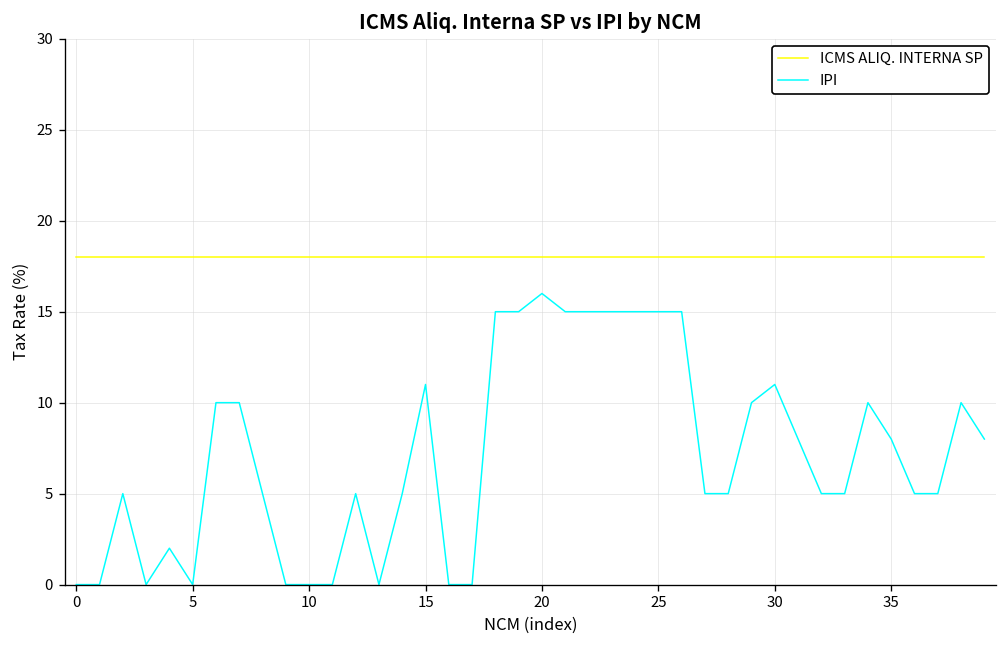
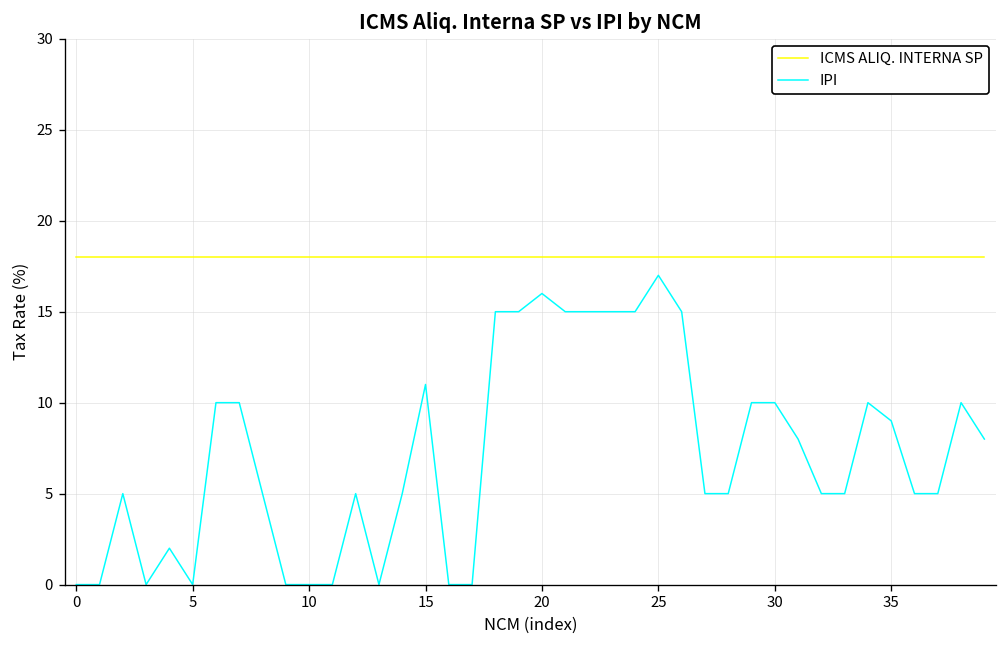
  {
    "ICMS ALIQ. INTERNA SP": {
      "0": 18,
      "5": 18,
      "10": 18,
      "15": 18,
      "20": 18,
      "25": 18,
      "30": 18,
      "35": 18
    },
    "IPI": {
      "0": 0,
      "5": 0,
      "10": 0,
      "15": 11,
      "20": 16,
-     "25": 15,
-     "30": 11,
-     "35": 8
+     "25": 17,
+     "30": 10,
+     "35": 9
    }
  }
